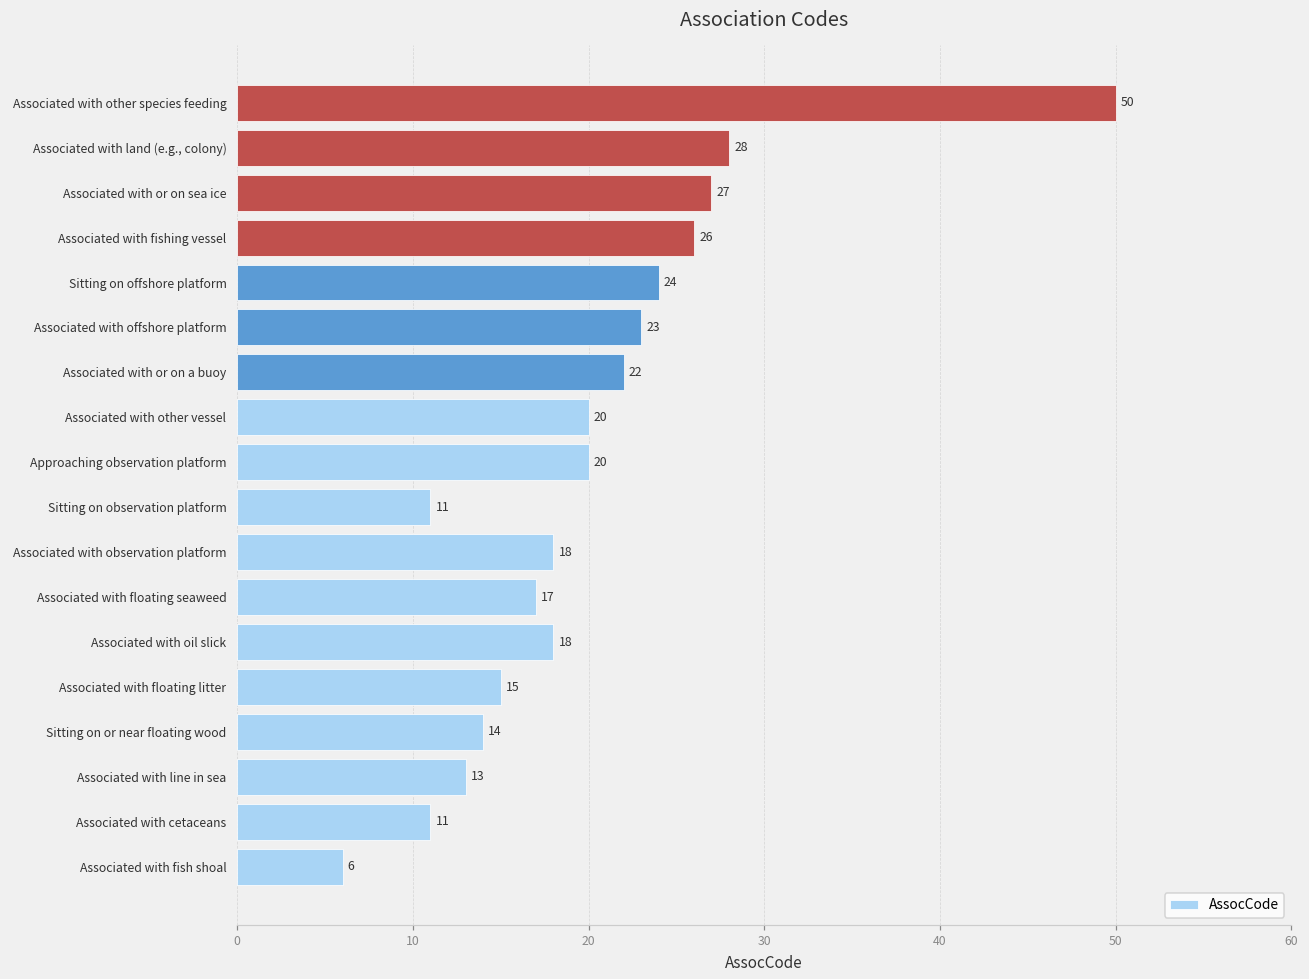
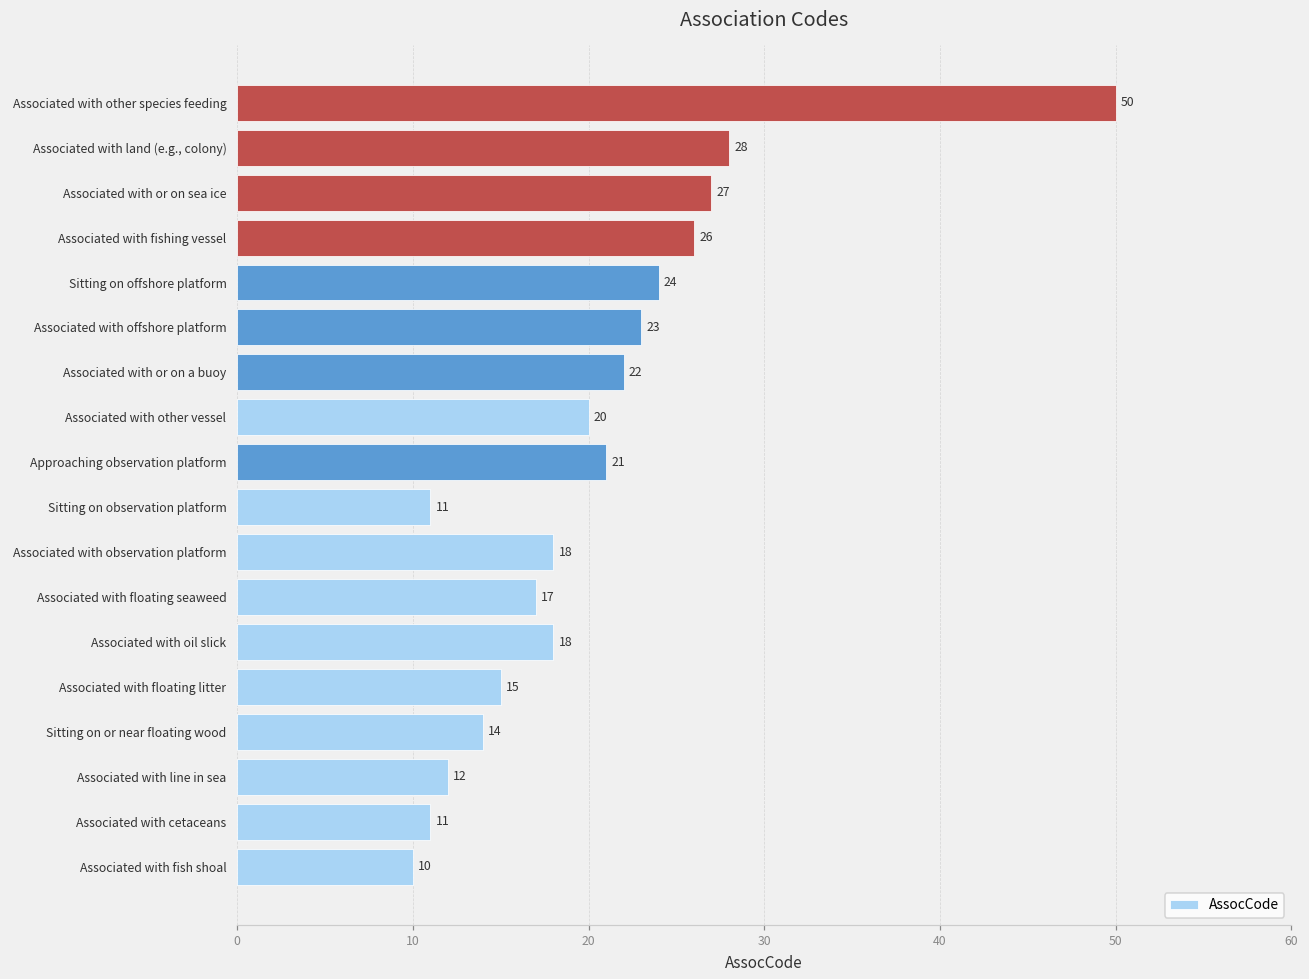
  {
    "Associated with other species feeding": 50,
    "Associated with land (e.g., colony)": 28,
    "Associated with or on sea ice": 27,
    "Associated with fishing vessel": 26,
    "Sitting on offshore platform": 24,
    "Associated with offshore platform": 23,
    "Associated with or on a buoy": 22,
    "Associated with other vessel": 20,
-   "Approaching observation platform": 20,
+   "Approaching observation platform": 21,
    "Sitting on observation platform": 11,
    "Associated with observation platform": 18,
    "Associated with floating seaweed": 17,
    "Associated with oil slick": 18,
    "Associated with floating litter": 15,
    "Sitting on or near floating wood": 14,
-   "Associated with line in sea": 13,
+   "Associated with line in sea": 12,
    "Associated with cetaceans": 11,
-   "Associated with fish shoal": 6
+   "Associated with fish shoal": 10
  }
